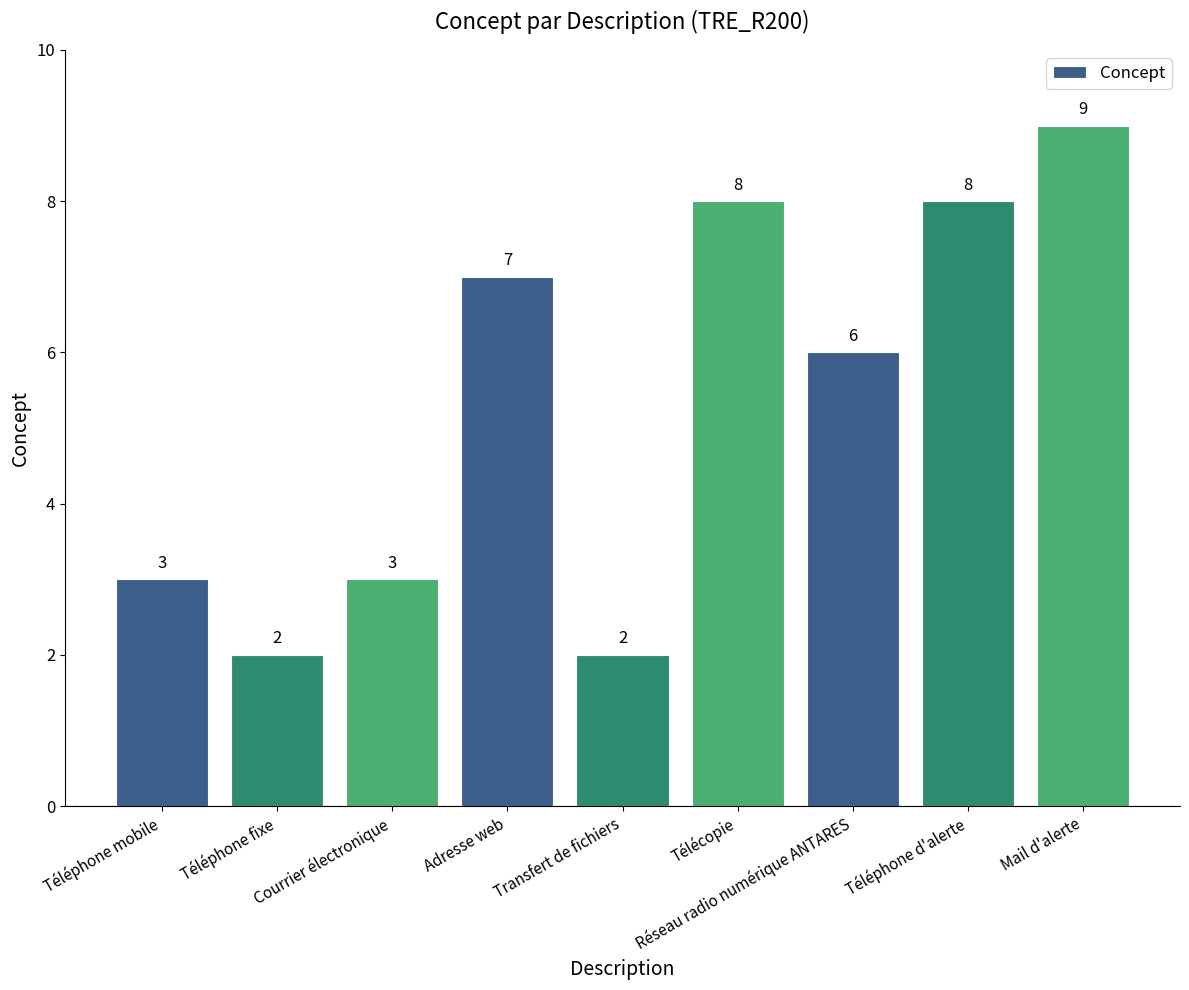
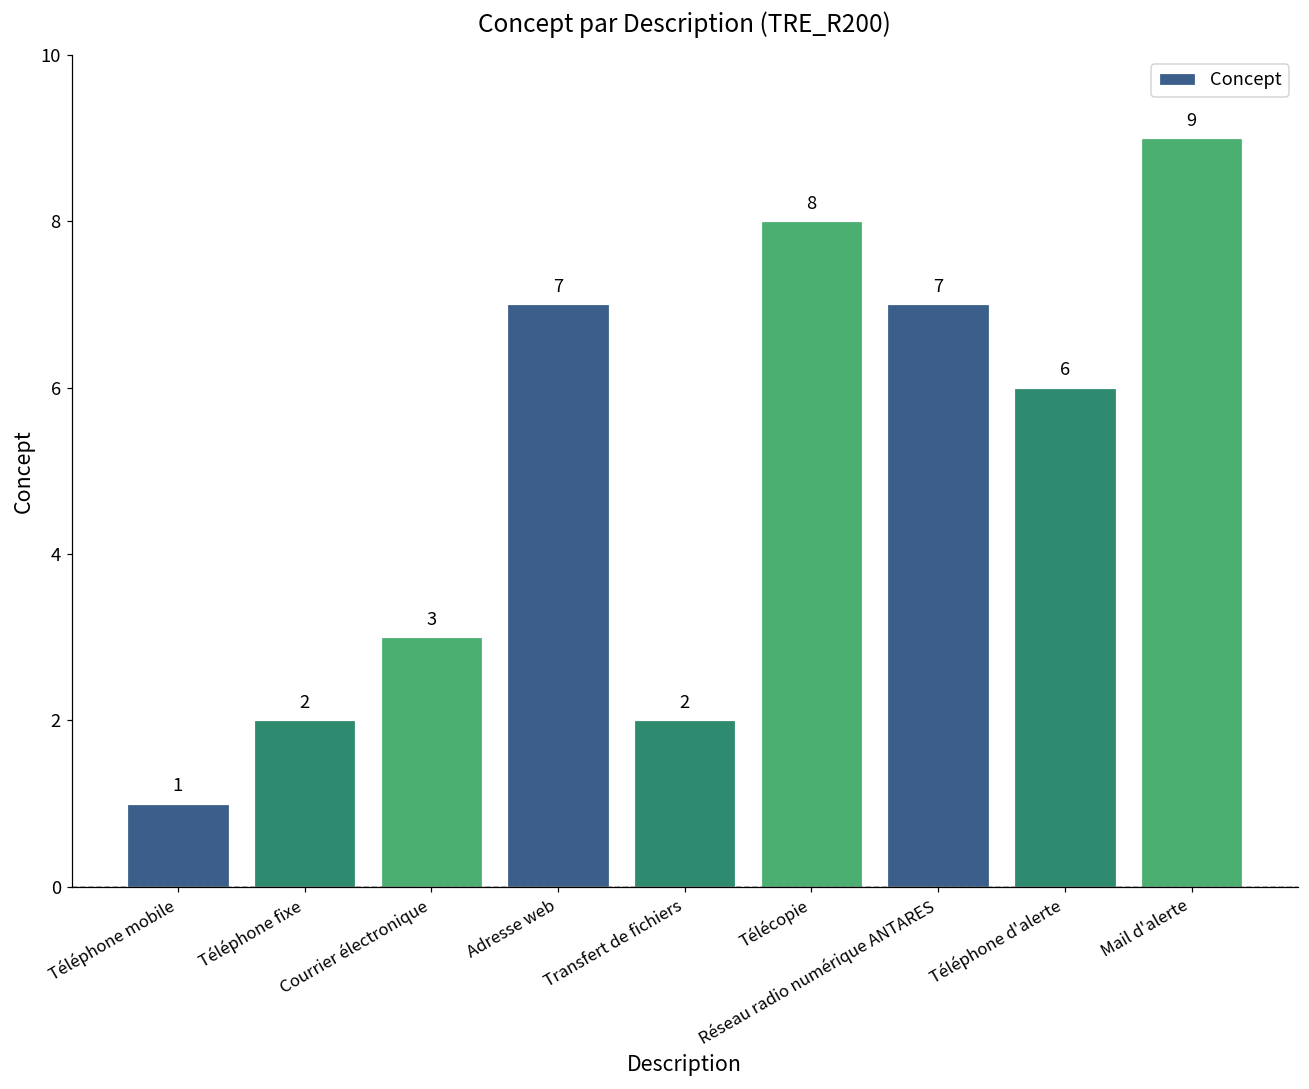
  {
-   "Téléphone mobile": 3,
+   "Téléphone mobile": 1,
    "Téléphone fixe": 2,
    "Courrier électronique": 3,
    "Adresse web": 7,
    "Transfert de fichiers": 2,
    "Télécopie": 8,
-   "Réseau radio numérique ANTARES": 6,
-   "Téléphone d'alerte": 8,
+   "Réseau radio numérique ANTARES": 7,
+   "Téléphone d'alerte": 6,
    "Mail d'alerte": 9
  }
